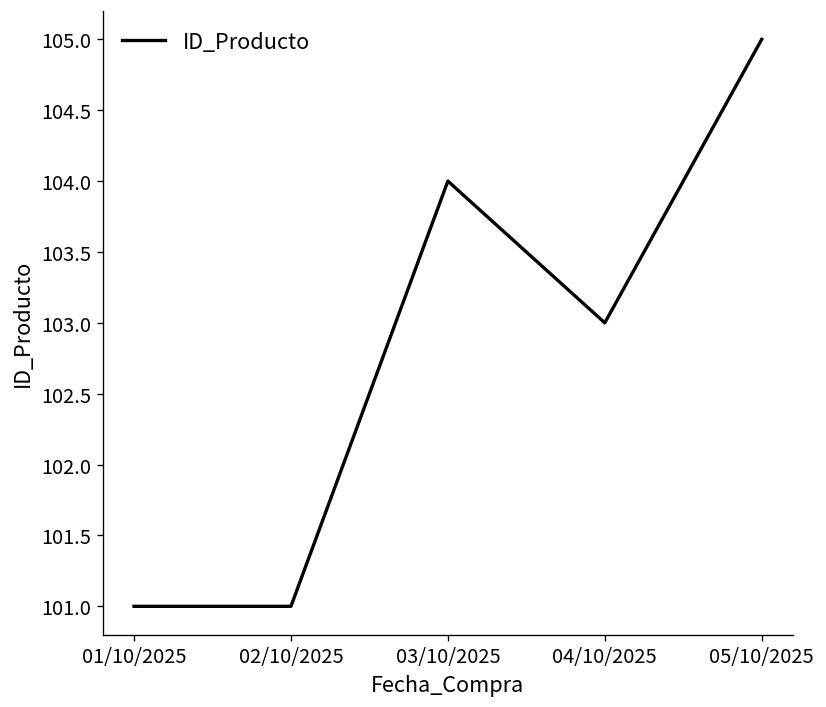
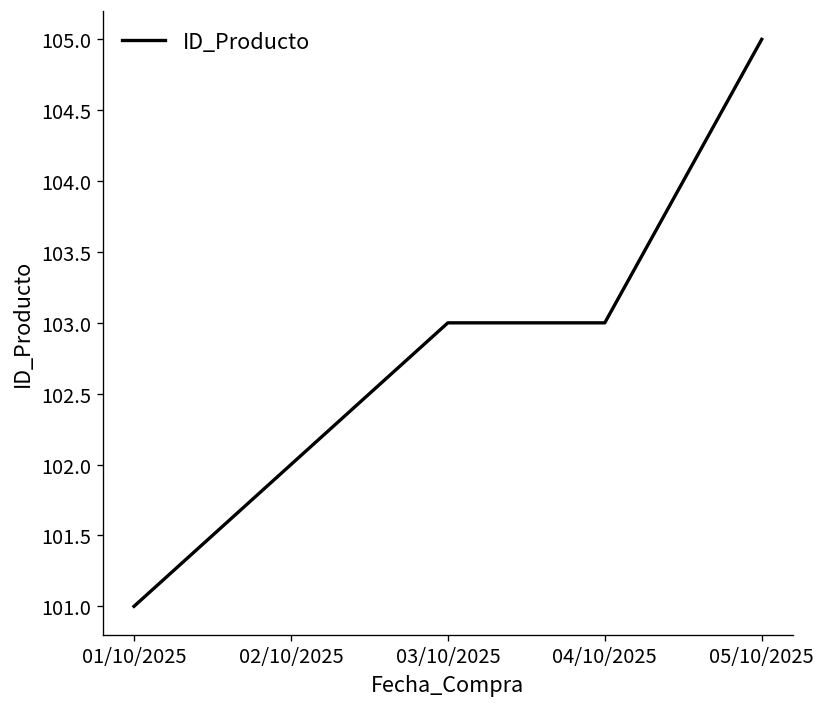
  {
    "01/10/2025": 101,
-   "02/10/2025": 101,
-   "03/10/2025": 104,
+   "02/10/2025": 102,
+   "03/10/2025": 103,
    "04/10/2025": 103,
    "05/10/2025": 105
  }
